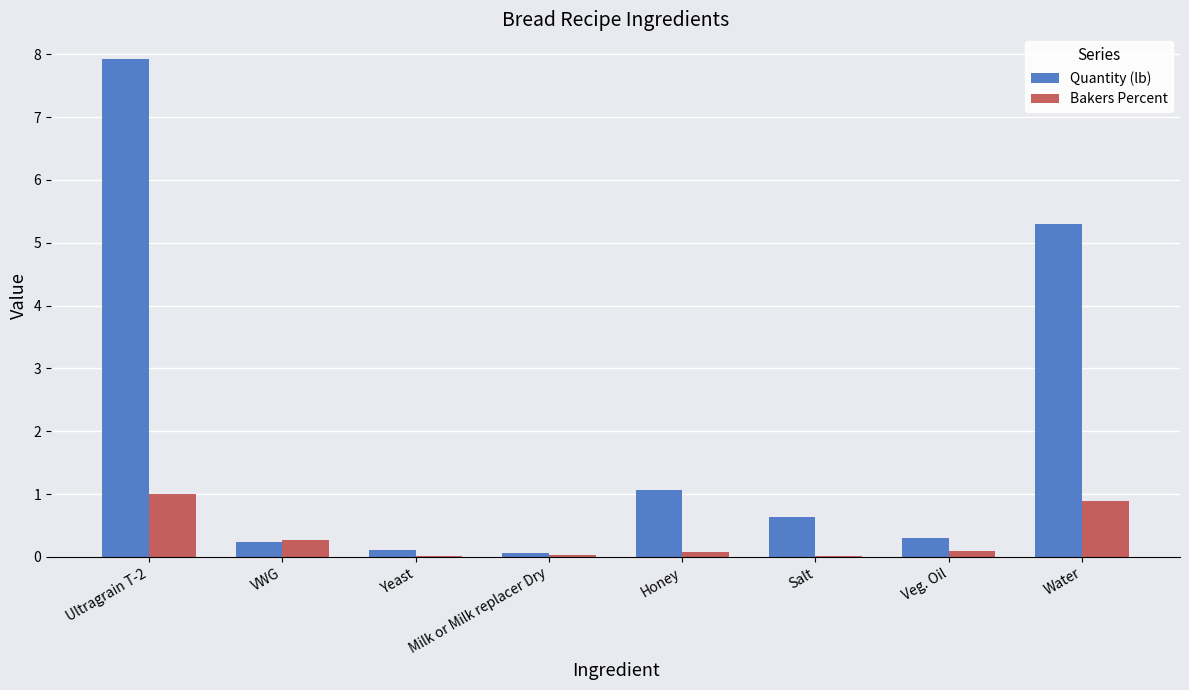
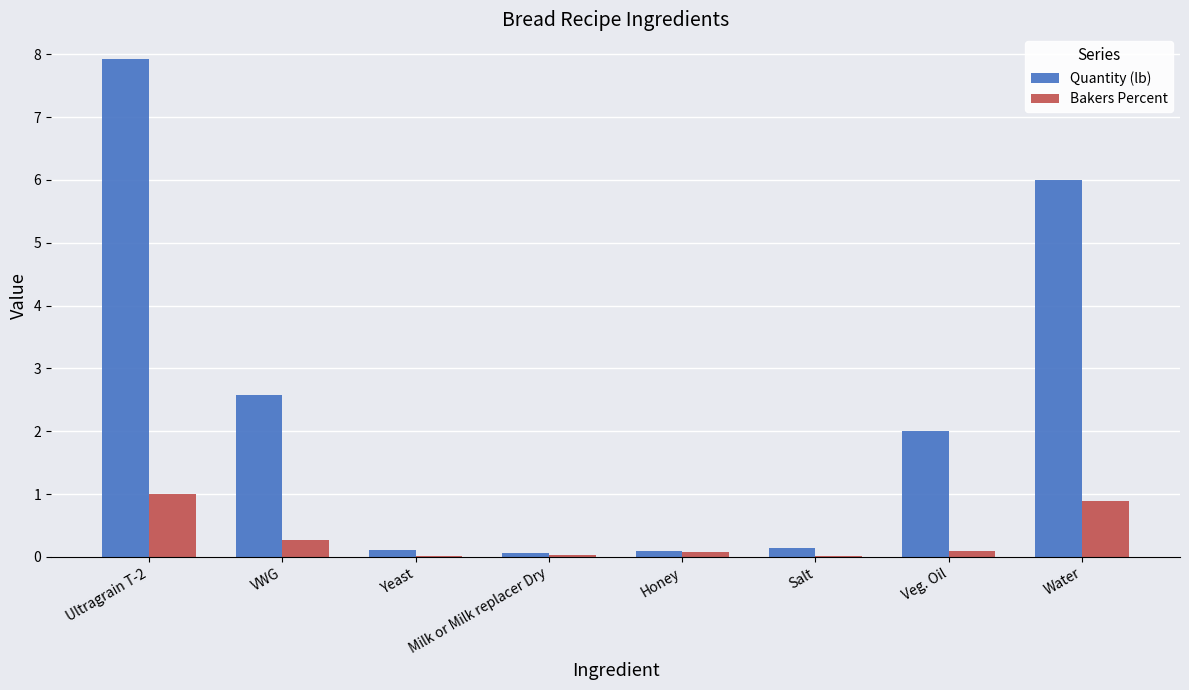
  {
    "Quantity (lb)": {
      "Ultragrain T-2": 7.9,
-     "VWG": 0.2,
+     "VWG": 2.6,
      "Yeast": 0.1,
      "Milk or Milk replacer Dry": 0.1,
-     "Honey": 1.1,
-     "Salt": 0.6,
-     "Veg. Oil": 0.3,
-     "Water": 5.3
+     "Honey": 0.1,
+     "Salt": 0.2,
+     "Veg. Oil": 2.0,
+     "Water": 6.0
    },
    "Bakers Percent": {
      "Ultragrain T-2": 1.0,
      "VWG": 0.3,
      "Honey": 0.1,
      "Veg. Oil": 0.1,
      "Water": 0.9
    }
  }
